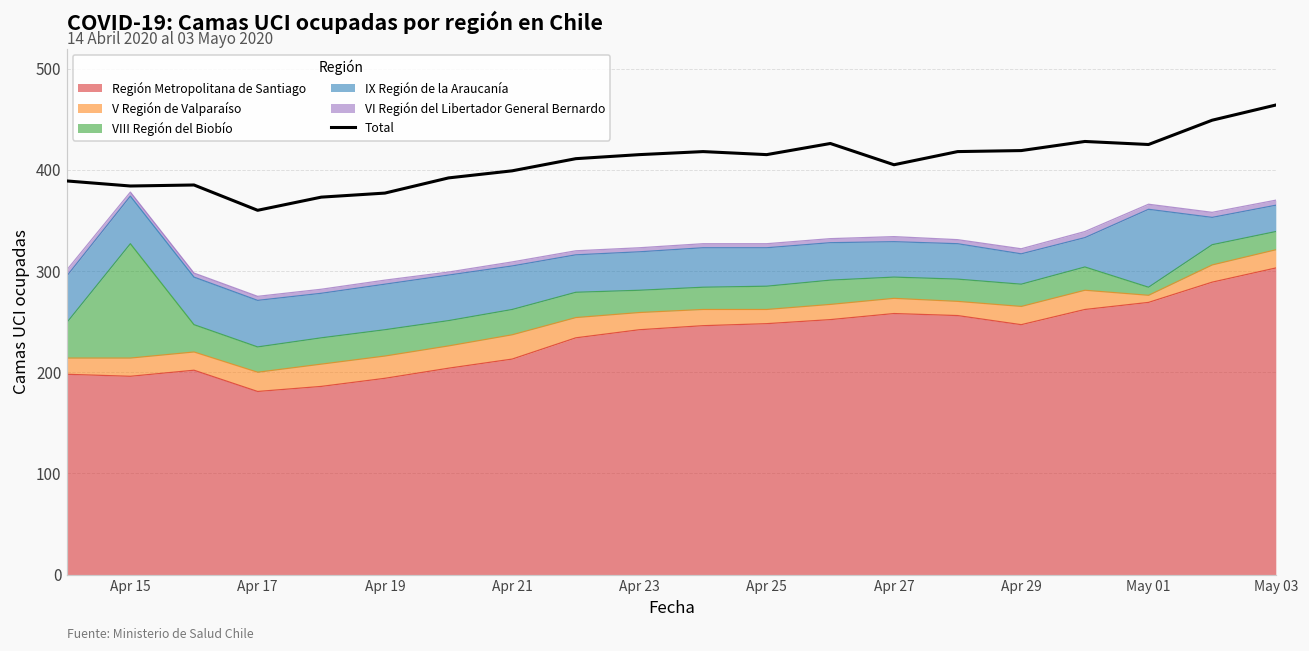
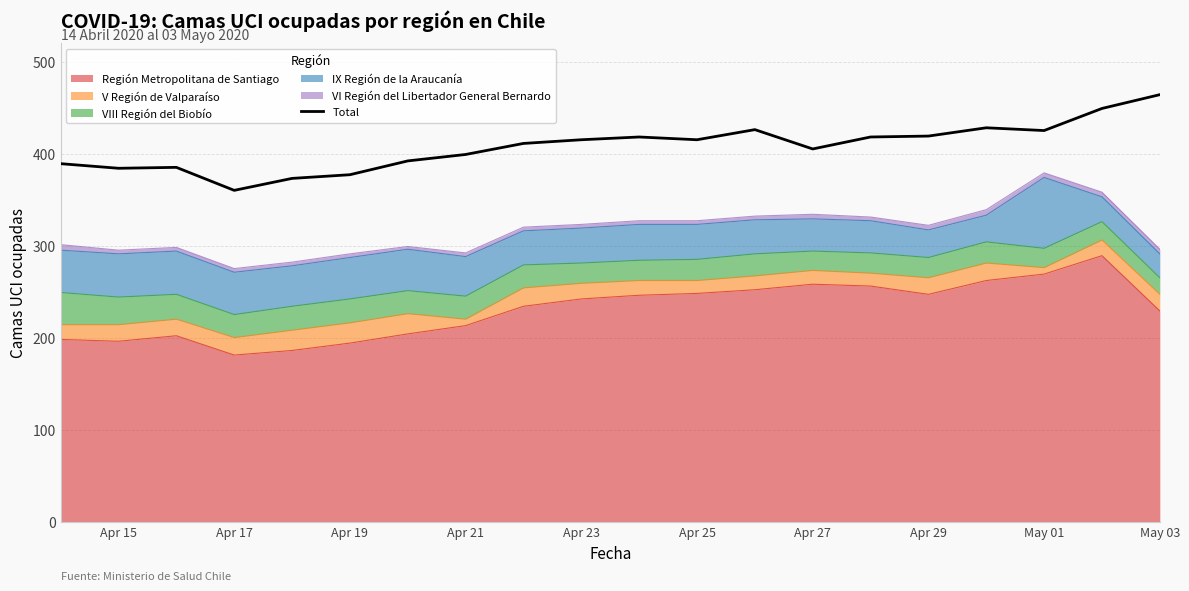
  {
    "Región Metropolitana de Santiago": {
      "Apr 15": 200,
      "Apr 17": 180,
      "Apr 19": 190,
      "Apr 21": 210,
      "Apr 23": 240,
      "Apr 25": 250,
      "Apr 27": 260,
      "Apr 29": 250,
      "May 01": 270,
-     "May 03": 300
+     "May 03": 230
    },
    "V Región de Valparaíso": {
      "Apr 15": 20,
      "Apr 17": 20,
      "Apr 19": 20,
-     "Apr 21": 20,
+     "Apr 21": 10,
      "Apr 23": 20,
      "Apr 25": 10,
      "Apr 27": 20,
      "Apr 29": 20,
      "May 01": 10,
      "May 03": 20
    },
    "VIII Región del Biobío": {
-     "Apr 15": 110,
+     "Apr 15": 30,
      "Apr 17": 30,
      "Apr 19": 30,
      "Apr 21": 30,
      "Apr 23": 20,
      "Apr 25": 20,
      "Apr 27": 20,
      "Apr 29": 20,
-     "May 01": 10,
+     "May 01": 20,
      "May 03": 20
    },
    "IX Región de la Araucanía": {
      "Apr 15": 50,
      "Apr 17": 50,
      "Apr 19": 50,
      "Apr 21": 40,
      "Apr 23": 40,
      "Apr 25": 40,
      "Apr 27": 40,
      "Apr 29": 30,
      "May 01": 80,
      "May 03": 30
    },
    "VI Región del Libertador General Bernardo": {
      "Apr 15": 0,
      "Apr 17": 0,
      "Apr 19": 0,
      "Apr 21": 0,
      "Apr 23": 0,
      "Apr 25": 0,
      "Apr 27": 10,
      "Apr 29": 10,
      "May 01": 10,
      "May 03": 10
    },
    "Total": {
      "Apr 15": 380,
      "Apr 17": 360,
      "Apr 19": 380,
      "Apr 21": 400,
      "Apr 23": 420,
      "Apr 25": 420,
      "Apr 27": 410,
      "Apr 29": 420,
      "May 01": 430,
      "May 03": 460
    }
  }
